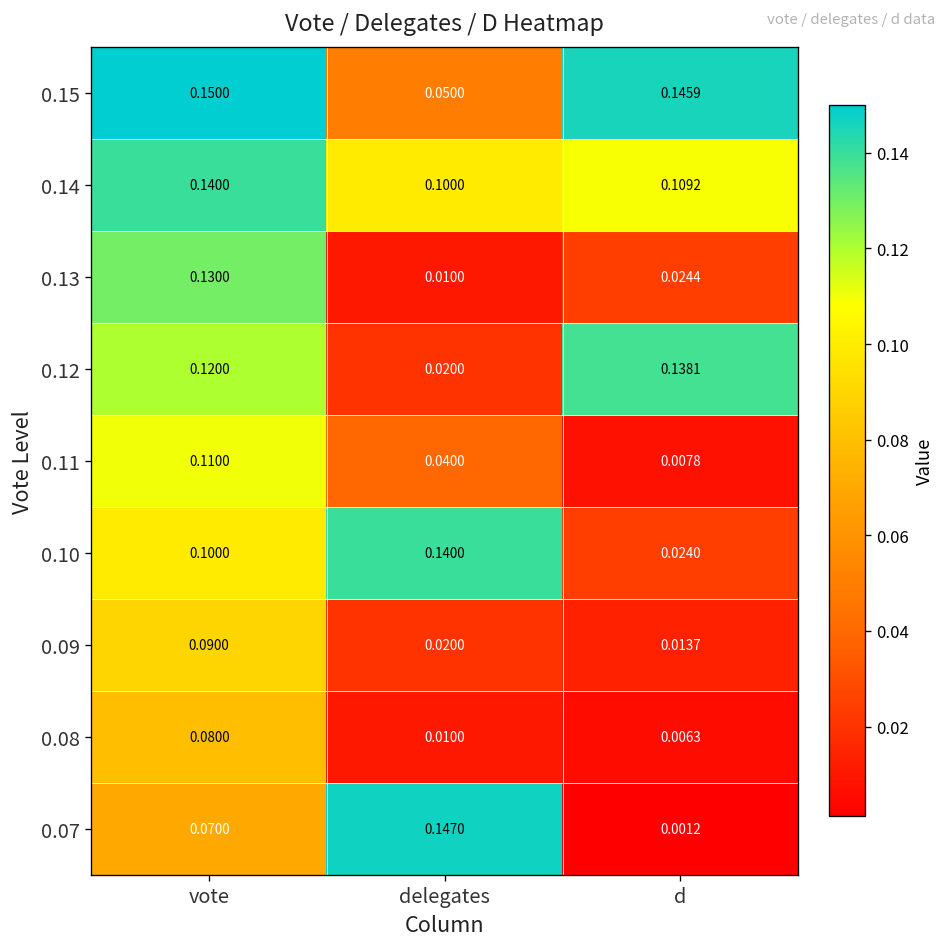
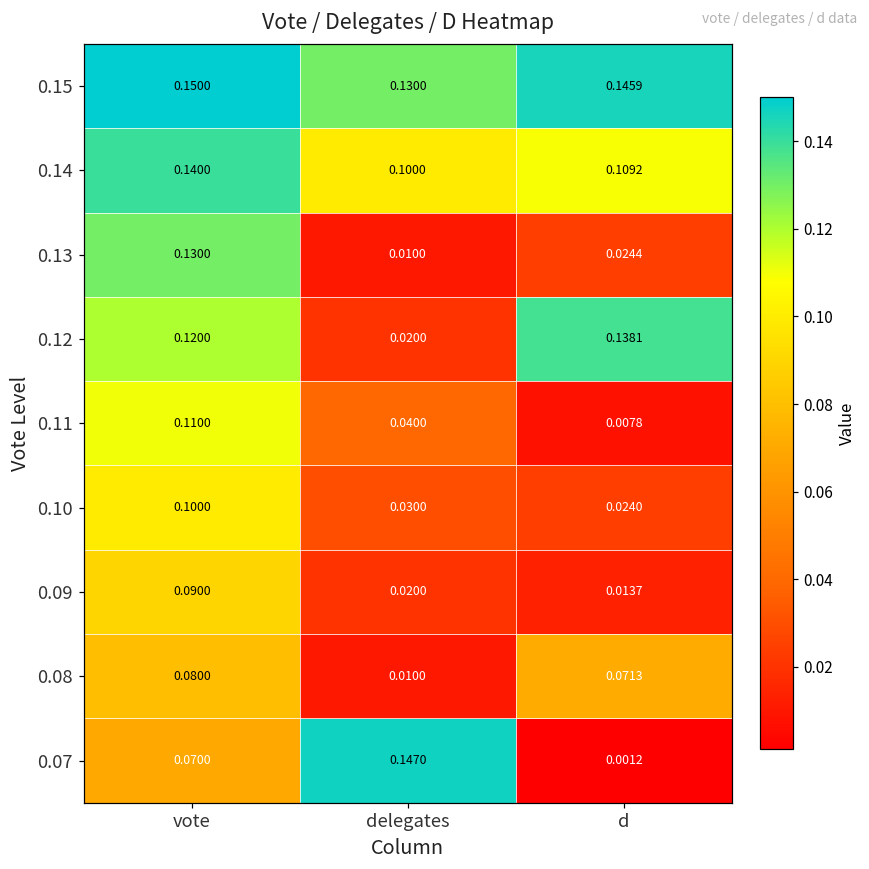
  {
    "0.15": {
      "vote": 0.1500,
-     "delegates": 0.0500,
+     "delegates": 0.1300,
      "d": 0.1459
    },
    "0.14": {
      "vote": 0.1400,
      "delegates": 0.1000,
      "d": 0.1092
    },
    "0.13": {
      "vote": 0.1300,
      "delegates": 0.0100,
      "d": 0.0244
    },
    "0.12": {
      "vote": 0.1200,
      "delegates": 0.0200,
      "d": 0.1381
    },
    "0.11": {
      "vote": 0.1100,
      "delegates": 0.0400,
      "d": 0.0078
    },
    "0.10": {
      "vote": 0.1000,
-     "delegates": 0.1400,
+     "delegates": 0.0300,
      "d": 0.0240
    },
    "0.09": {
      "vote": 0.0900,
      "delegates": 0.0200,
      "d": 0.0137
    },
    "0.08": {
      "vote": 0.0800,
      "delegates": 0.0100,
-     "d": 0.0063
+     "d": 0.0713
    },
    "0.07": {
      "vote": 0.0700,
      "delegates": 0.1470,
      "d": 0.0012
    }
  }
